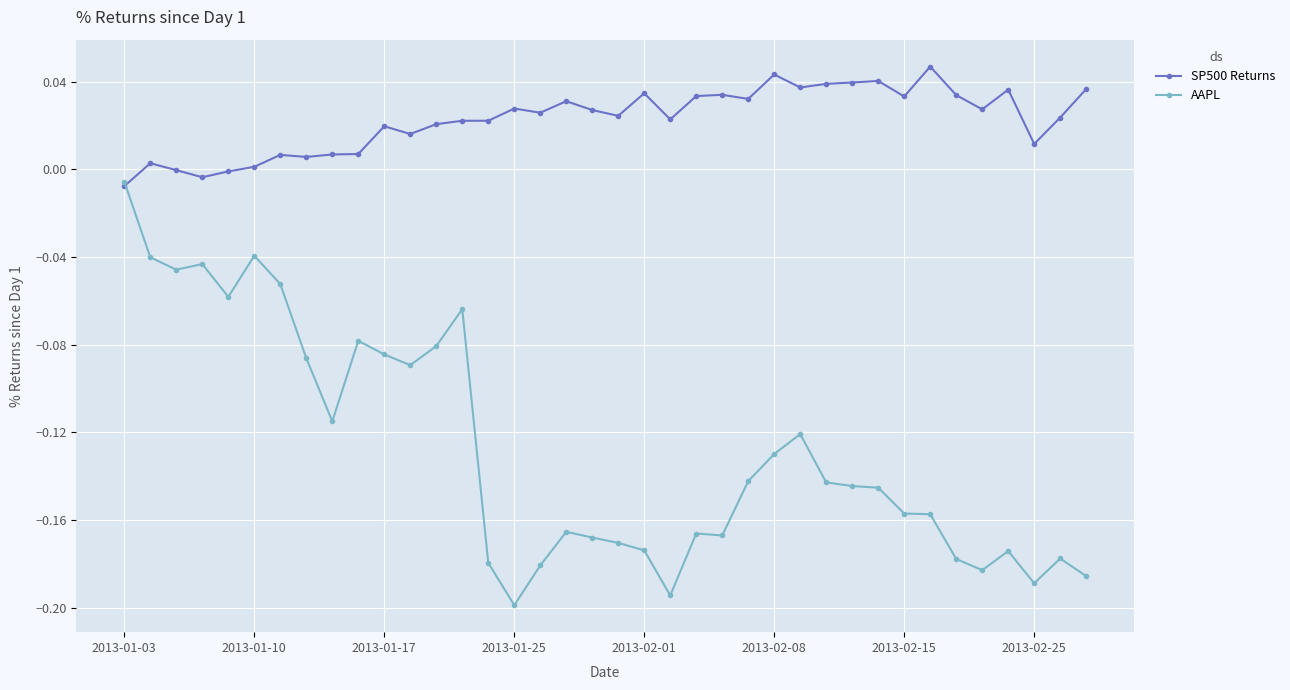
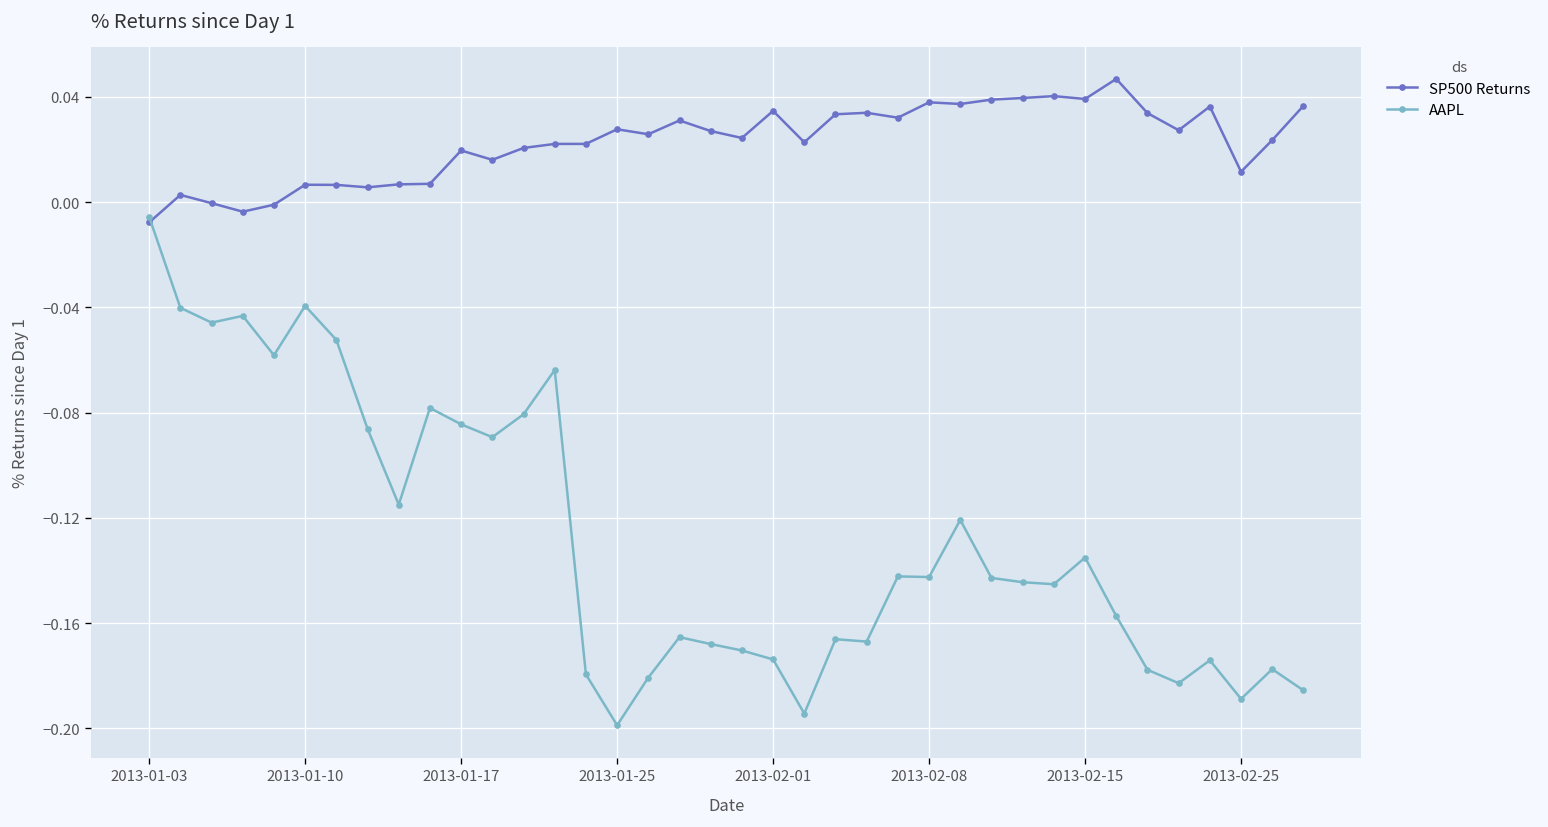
  {
    "SP500 Returns": {
      "2013-01-03": -0.008,
-     "2013-01-10": 0.001,
+     "2013-01-10": 0.007,
      "2013-01-17": 0.020,
      "2013-01-25": 0.028,
      "2013-02-01": 0.035,
-     "2013-02-08": 0.043,
-     "2013-02-15": 0.033,
+     "2013-02-08": 0.038,
+     "2013-02-15": 0.039,
      "2013-02-25": 0.012
    },
    "AAPL": {
      "2013-01-03": -0.006,
      "2013-01-10": -0.039,
      "2013-01-17": -0.084,
      "2013-01-25": -0.199,
      "2013-02-01": -0.174,
-     "2013-02-08": -0.130,
-     "2013-02-15": -0.157,
+     "2013-02-08": -0.142,
+     "2013-02-15": -0.135,
      "2013-02-25": -0.189
    }
  }
